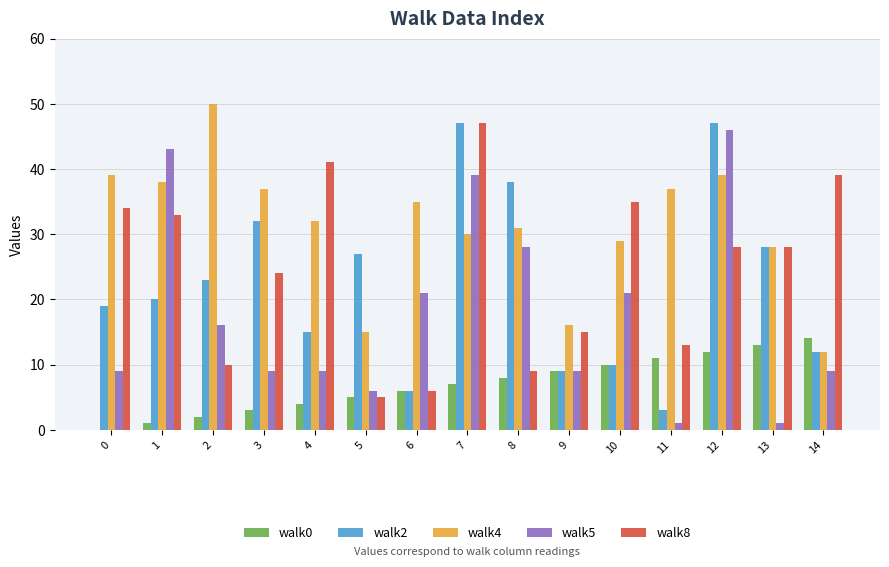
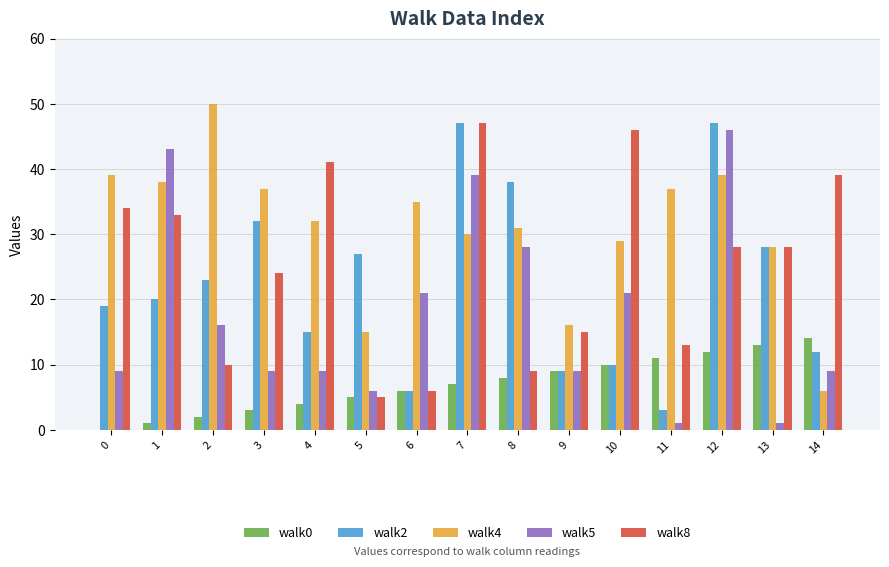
  {
    "walk0": {
      "0": 0,
      "1": 1,
      "2": 2,
      "3": 3,
      "4": 4,
      "5": 5,
      "6": 6,
      "7": 7,
      "8": 8,
      "9": 9,
      "10": 10,
      "11": 11,
      "12": 12,
      "13": 13,
      "14": 14
    },
    "walk2": {
      "0": 19,
      "1": 20,
      "2": 23,
      "3": 32,
      "4": 15,
      "5": 27,
      "6": 6,
      "7": 47,
      "8": 38,
      "9": 9,
      "10": 10,
      "11": 3,
      "12": 47,
      "13": 28,
      "14": 12
    },
    "walk4": {
      "0": 39,
      "1": 38,
      "2": 50,
      "3": 37,
      "4": 32,
      "5": 15,
      "6": 35,
      "7": 30,
      "8": 31,
      "9": 16,
      "10": 29,
      "11": 37,
      "12": 39,
      "13": 28,
-     "14": 12
+     "14": 6
    },
    "walk5": {
      "0": 9,
      "1": 43,
      "2": 16,
      "3": 9,
      "4": 9,
      "5": 6,
      "6": 21,
      "7": 39,
      "8": 28,
      "9": 9,
      "10": 21,
      "11": 1,
      "12": 46,
      "13": 1,
      "14": 9
    },
    "walk8": {
      "0": 34,
      "1": 33,
      "2": 10,
      "3": 24,
      "4": 41,
      "5": 5,
      "6": 6,
      "7": 47,
      "8": 9,
      "9": 15,
-     "10": 35,
+     "10": 46,
      "11": 13,
      "12": 28,
      "13": 28,
      "14": 39
    }
  }
